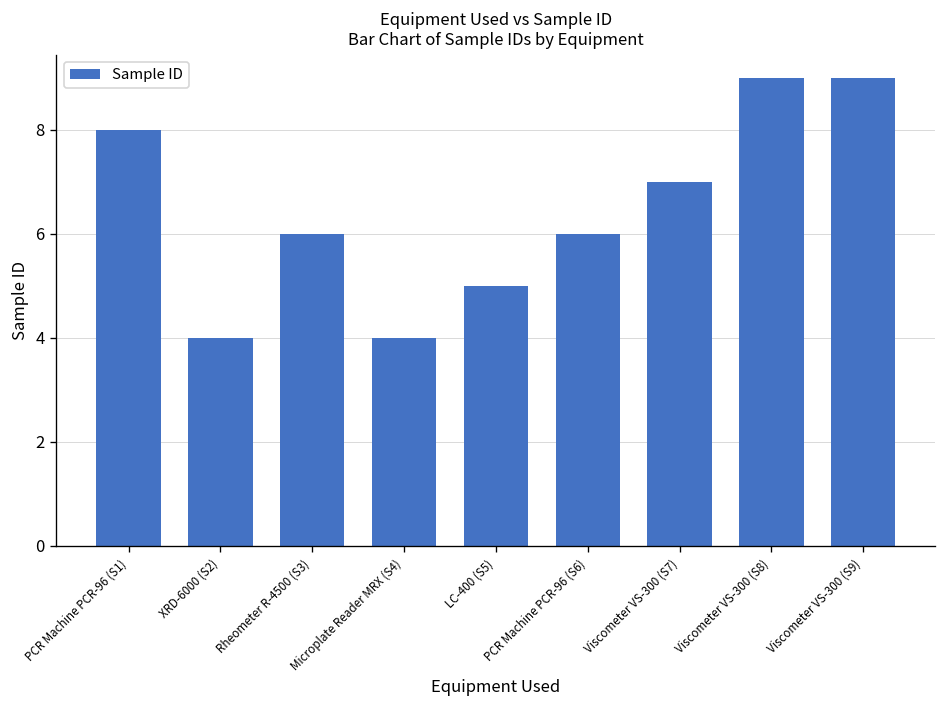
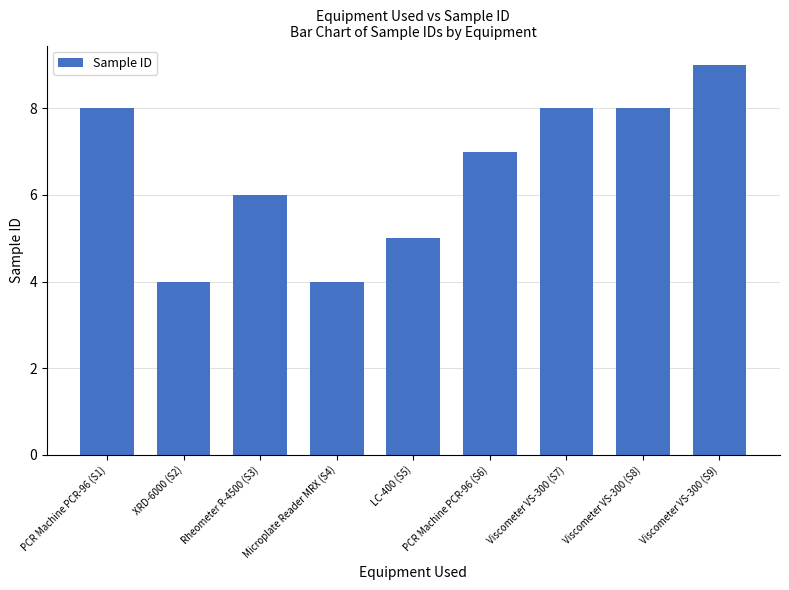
  {
    "PCR Machine PCR-96 (S1)": 8,
    "XRD-6000 (S2)": 4,
    "Rheometer R-4500 (S3)": 6,
    "Microplate Reader MRX (S4)": 4,
    "LC-400 (S5)": 5,
-   "PCR Machine PCR-96 (S6)": 6,
-   "Viscometer VS-300 (S7)": 7,
-   "Viscometer VS-300 (S8)": 9,
+   "PCR Machine PCR-96 (S6)": 7,
+   "Viscometer VS-300 (S7)": 8,
+   "Viscometer VS-300 (S8)": 8,
    "Viscometer VS-300 (S9)": 9
  }
